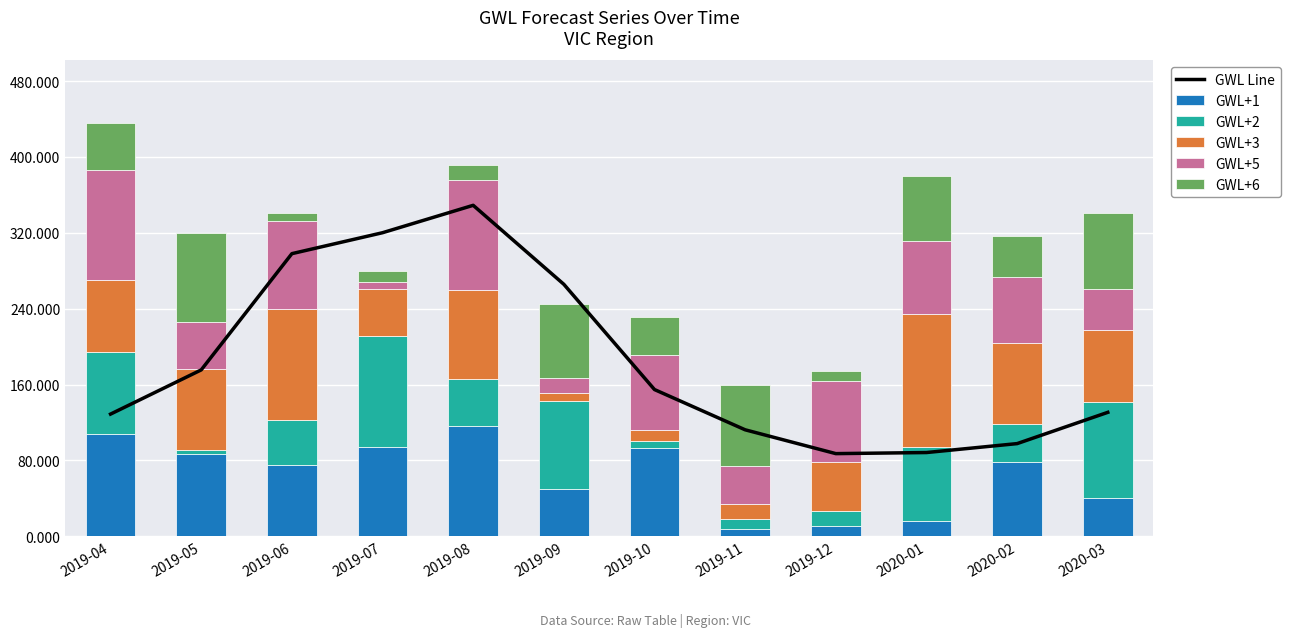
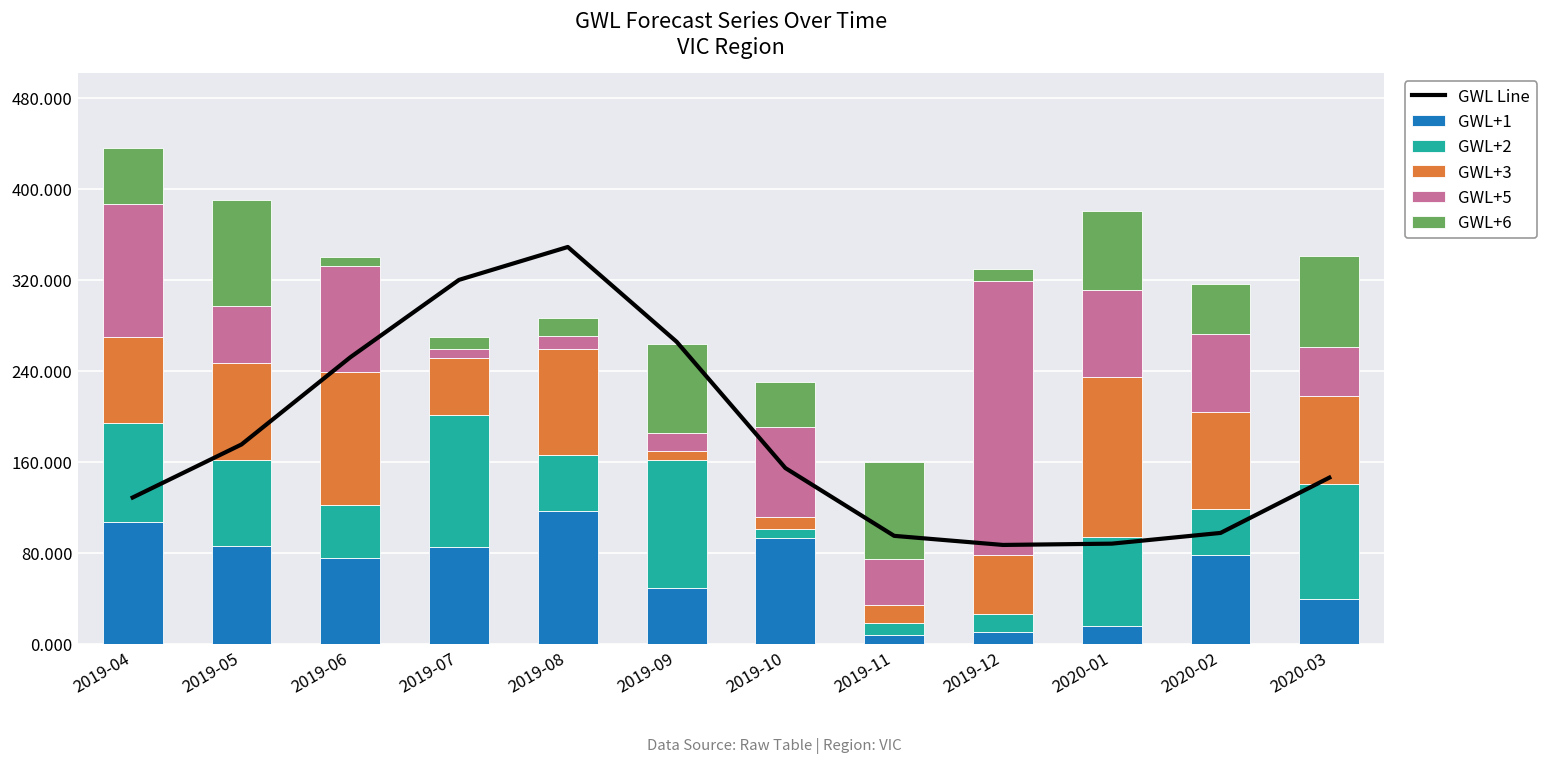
  {
    "GWL+1": {
      "2019-04": 110,
      "2019-05": 90,
      "2019-06": 80,
-     "2019-07": 95,
+     "2019-07": 85,
      "2019-08": 120,
      "2019-09": 50,
      "2019-10": 90,
      "2019-11": 10,
      "2019-12": 10,
      "2020-01": 20,
      "2020-02": 80,
      "2020-03": 40
    },
    "GWL Line": {
      "2019-04": 130,
      "2019-05": 180,
-     "2019-06": 300,
+     "2019-06": 250,
      "2019-07": 320,
      "2019-08": 350,
      "2019-09": 270,
      "2019-10": 150,
-     "2019-11": 110,
+     "2019-11": 100,
      "2019-12": 90,
      "2020-01": 90,
      "2020-02": 100,
-     "2020-03": 130
+     "2020-03": 150
    },
    "GWL+2": {
      "2019-04": 90,
-     "2019-05": 0,
+     "2019-05": 80,
      "2019-06": 50,
      "2019-07": 120,
      "2019-08": 50,
-     "2019-09": 90,
+     "2019-09": 110,
      "2019-10": 10,
      "2019-11": 10,
      "2019-12": 20,
      "2020-01": 80,
      "2020-02": 40,
      "2020-03": 100
    },
    "GWL+3": {
      "2019-04": 80,
      "2019-05": 90,
      "2019-06": 120,
      "2019-07": 50,
      "2019-08": 90,
      "2019-09": 10,
      "2019-10": 10,
      "2019-11": 20,
      "2019-12": 50,
      "2020-01": 140,
      "2020-02": 90,
      "2020-03": 80
    },
    "GWL+5": {
      "2019-04": 120,
      "2019-05": 50,
      "2019-06": 90,
      "2019-07": 10,
-     "2019-08": 120,
+     "2019-08": 10,
      "2019-09": 20,
      "2019-10": 80,
      "2019-11": 40,
-     "2019-12": 90,
+     "2019-12": 240,
      "2020-01": 80,
      "2020-02": 70,
      "2020-03": 40
    },
    "GWL+6": {
      "2019-04": 50,
      "2019-05": 90,
      "2019-06": 10,
      "2019-07": 10,
      "2019-08": 20,
      "2019-09": 80,
      "2019-10": 40,
      "2019-11": 90,
      "2019-12": 10,
      "2020-01": 70,
      "2020-02": 40,
      "2020-03": 80
    }
  }
